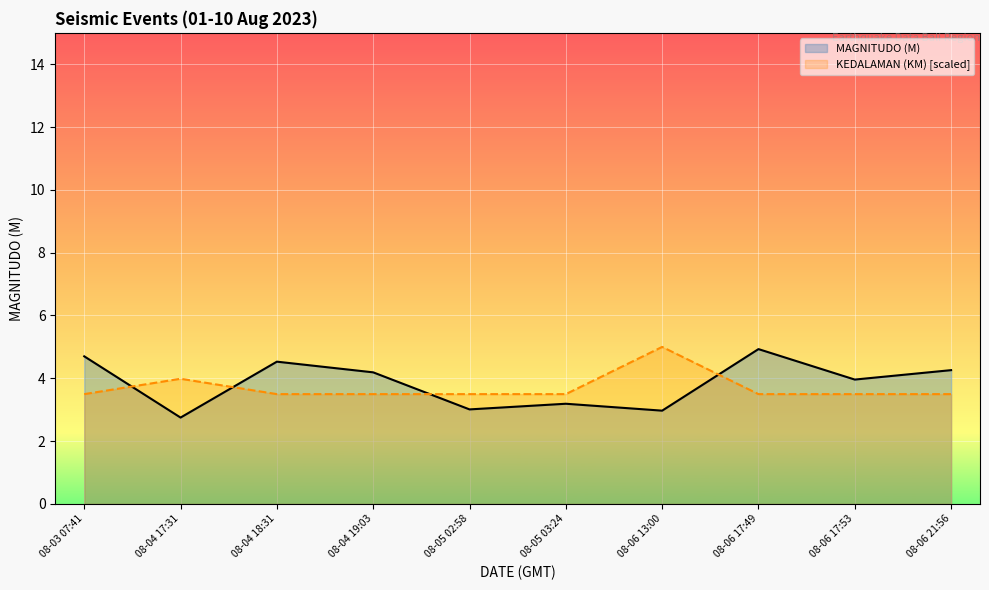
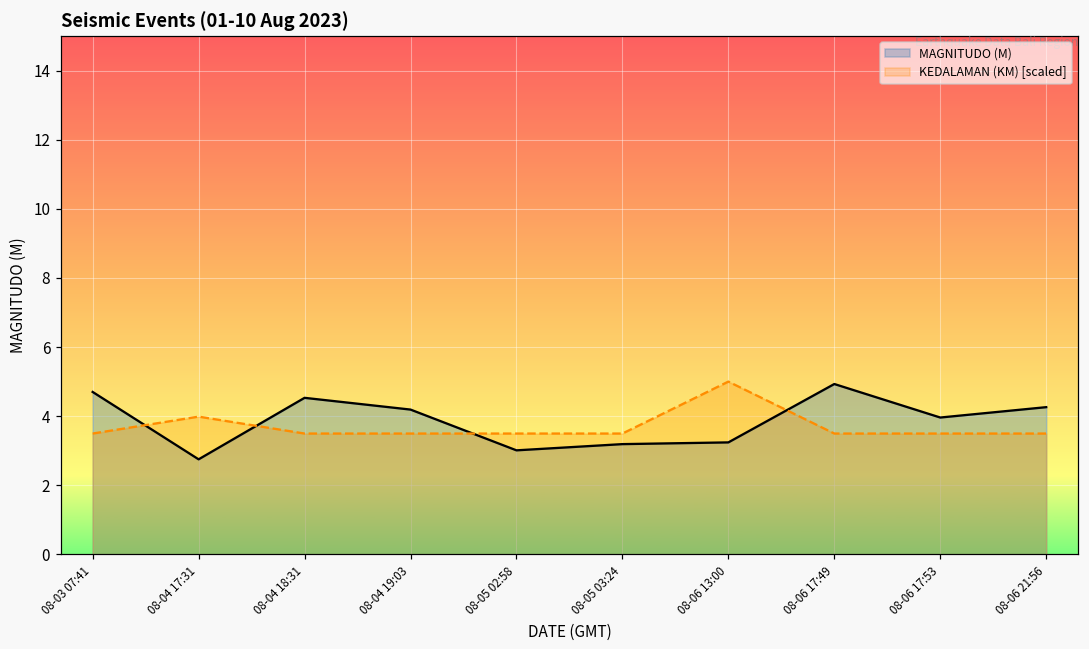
  {
    "MAGNITUDO (M)": {
      "08-03 07:41": 4.7,
      "08-04 17:31": 2.8,
      "08-04 18:31": 4.5,
      "08-04 19:03": 4.2,
      "08-05 02:58": 3.0,
      "08-05 03:24": 3.2,
-     "08-06 13:00": 3.0,
+     "08-06 13:00": 3.2,
      "08-06 17:49": 4.9,
      "08-06 17:53": 4.0,
      "08-06 21:56": 4.3
    },
    "KEDALAMAN (KM) [scaled]": {
      "08-03 07:41": 3.5,
      "08-04 17:31": 4.0,
      "08-04 18:31": 3.5,
      "08-04 19:03": 3.5,
      "08-05 02:58": 3.5,
      "08-05 03:24": 3.5,
      "08-06 13:00": 5.0,
      "08-06 17:49": 3.5,
      "08-06 17:53": 3.5,
      "08-06 21:56": 3.5
    }
  }
